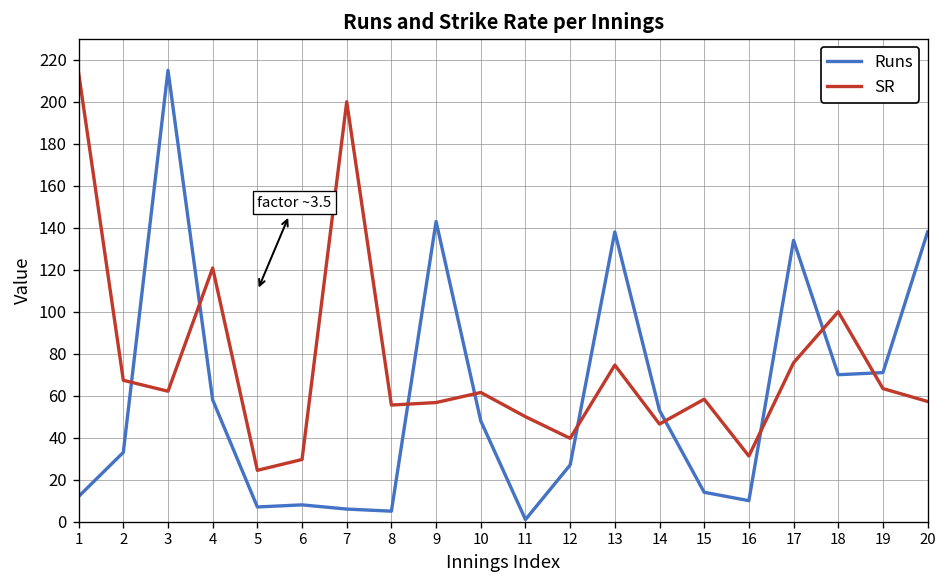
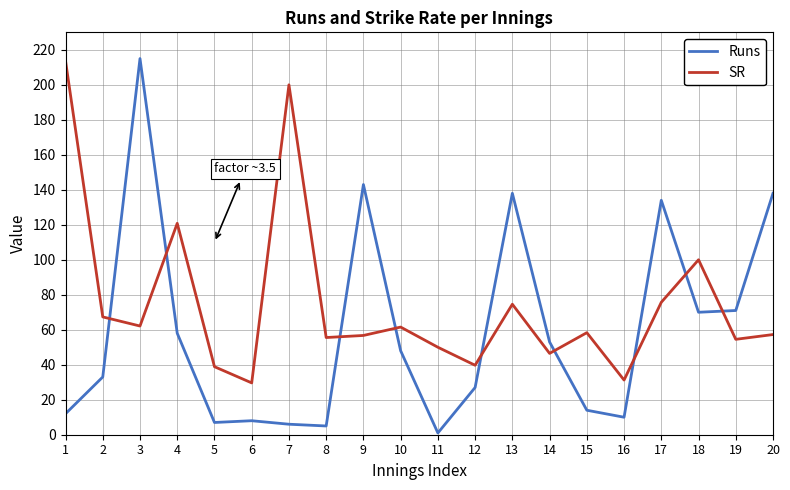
  {
    "Runs": {
      "1": 12,
      "2": 33,
      "3": 215,
      "4": 58,
      "5": 7,
      "6": 8,
      "7": 6,
      "8": 5,
      "9": 143,
      "10": 48,
      "11": 1,
      "12": 27,
      "13": 138,
      "14": 53,
      "15": 14,
      "16": 10,
      "17": 134,
      "18": 70,
      "19": 71,
      "20": 138
    },
    "SR": {
      "1": 214,
      "2": 67,
      "3": 62,
      "4": 121,
-     "5": 24,
+     "5": 39,
      "6": 30,
      "7": 200,
      "8": 56,
      "9": 57,
      "10": 62,
      "11": 50,
      "12": 40,
      "13": 75,
      "14": 46,
      "15": 58,
      "16": 31,
      "17": 76,
      "18": 100,
-     "19": 63,
+     "19": 55,
      "20": 57
    }
  }
